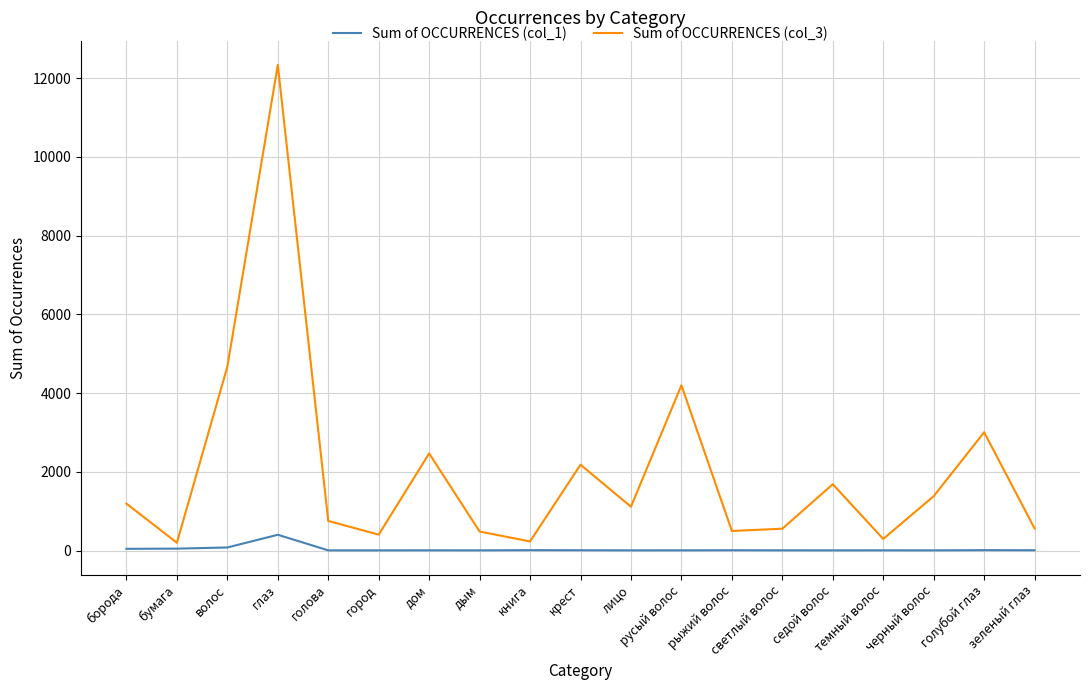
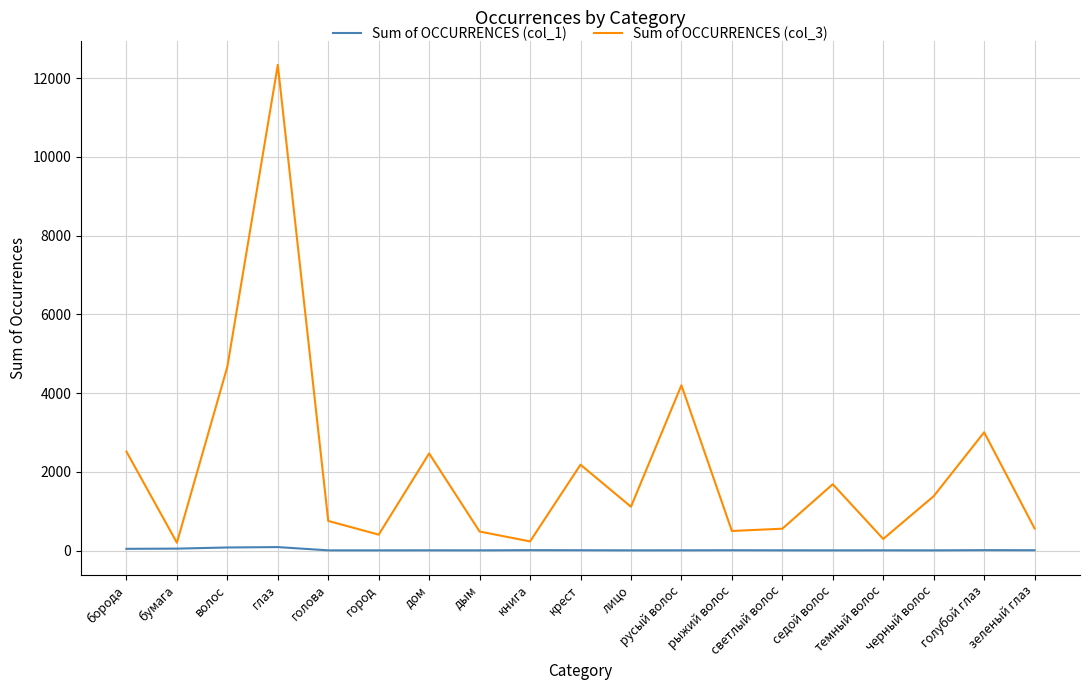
  {
    "Sum of OCCURRENCES (col_1)": {
      "борода": 0,
      "бумага": 0,
      "волос": 100,
-     "глаз": 400,
+     "глаз": 100,
      "голова": 0,
      "город": 0,
      "дом": 0,
      "дым": 0,
      "книга": 0,
      "крест": 0,
      "лицо": 0,
      "русый волос": 0,
      "рыжий волос": 0,
      "светлый волос": 0,
      "седой волос": 0,
      "темный волос": 0,
      "черный волос": 0,
      "голубой глаз": 0,
      "зеленый глаз": 0
    },
    "Sum of OCCURRENCES (col_3)": {
-     "борода": 1200,
+     "борода": 2500,
      "бумага": 200,
      "волос": 4700,
      "глаз": 12300,
      "голова": 800,
      "город": 400,
      "дом": 2500,
      "дым": 500,
      "книга": 200,
      "крест": 2200,
      "лицо": 1100,
      "русый волос": 4200,
      "рыжий волос": 500,
      "светлый волос": 600,
      "седой волос": 1700,
      "темный волос": 300,
      "черный волос": 1400,
      "голубой глаз": 3000,
      "зеленый глаз": 600
    }
  }
